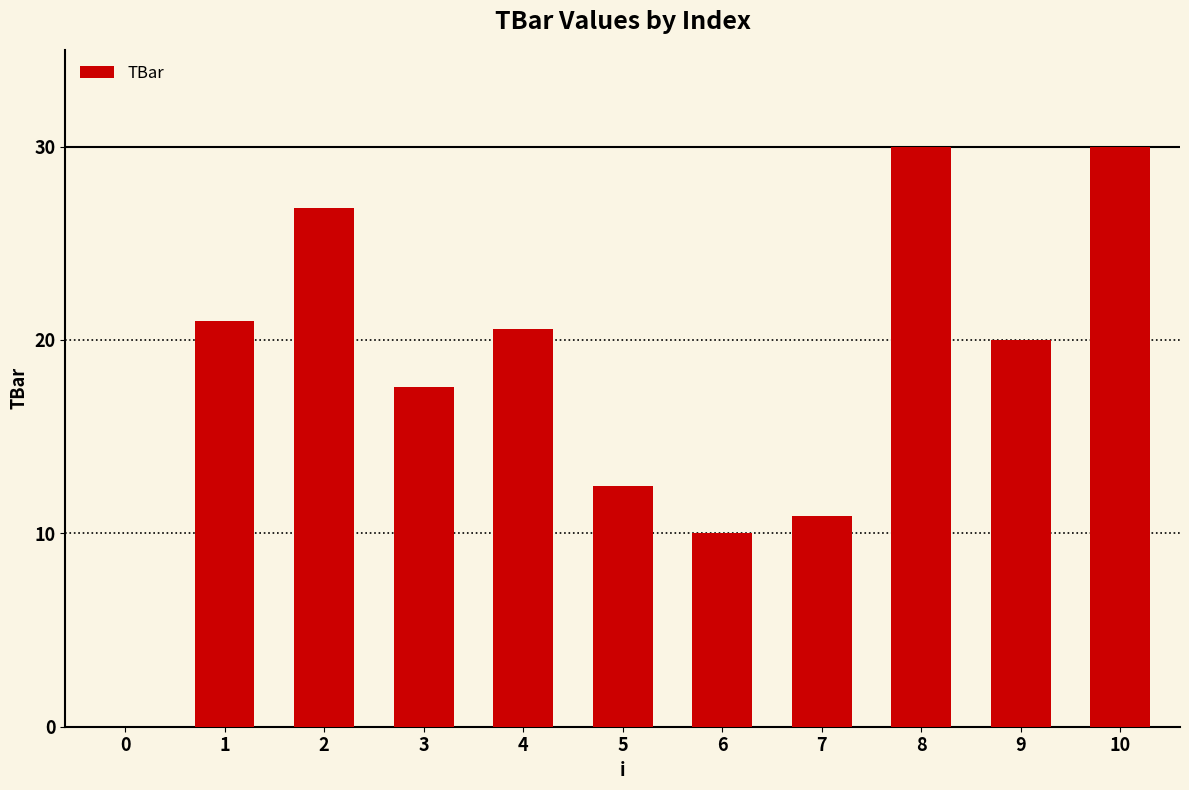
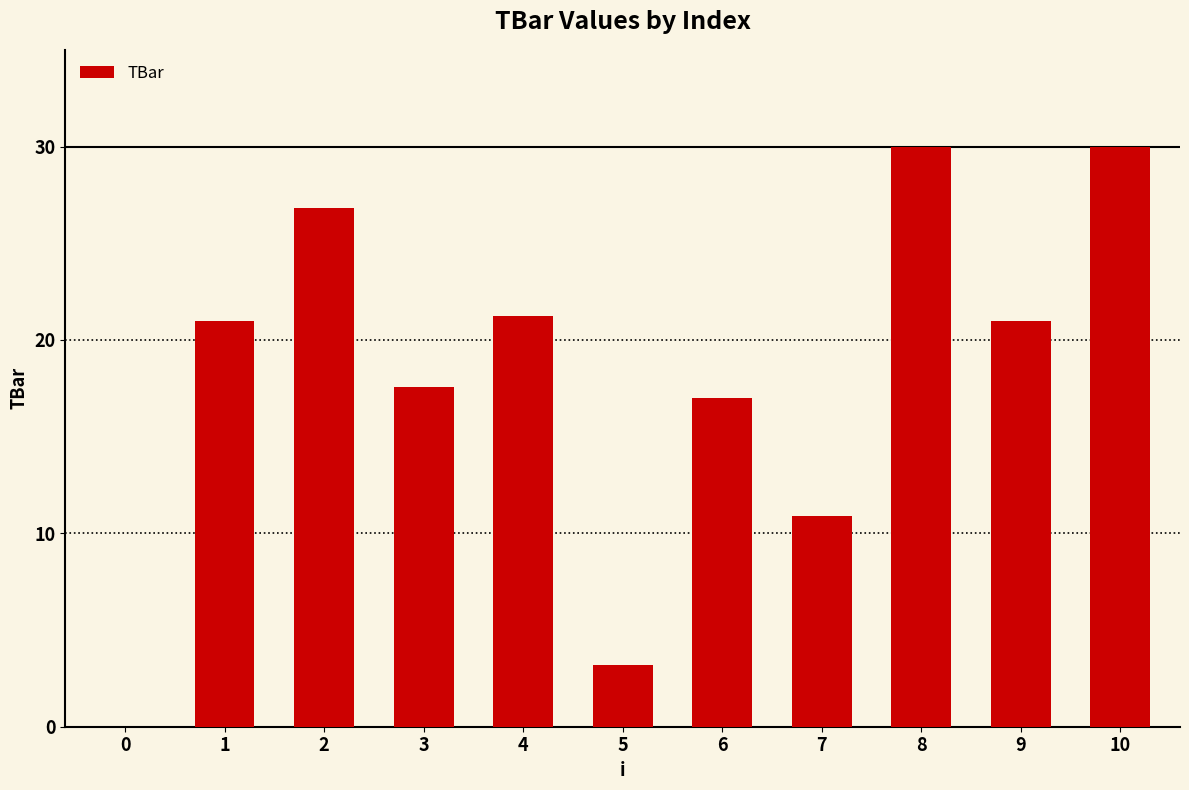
  {
    "0": 0.0,
    "1": 21.0,
    "2": 26.8,
    "3": 17.5,
-   "4": 20.6,
-   "5": 12.5,
-   "6": 10,
+   "4": 21.2,
+   "5": 3.2,
+   "6": 17,
    "7": 10.9,
    "8": 30.0,
-   "9": 20,
+   "9": 21,
    "10": 30.0
  }
